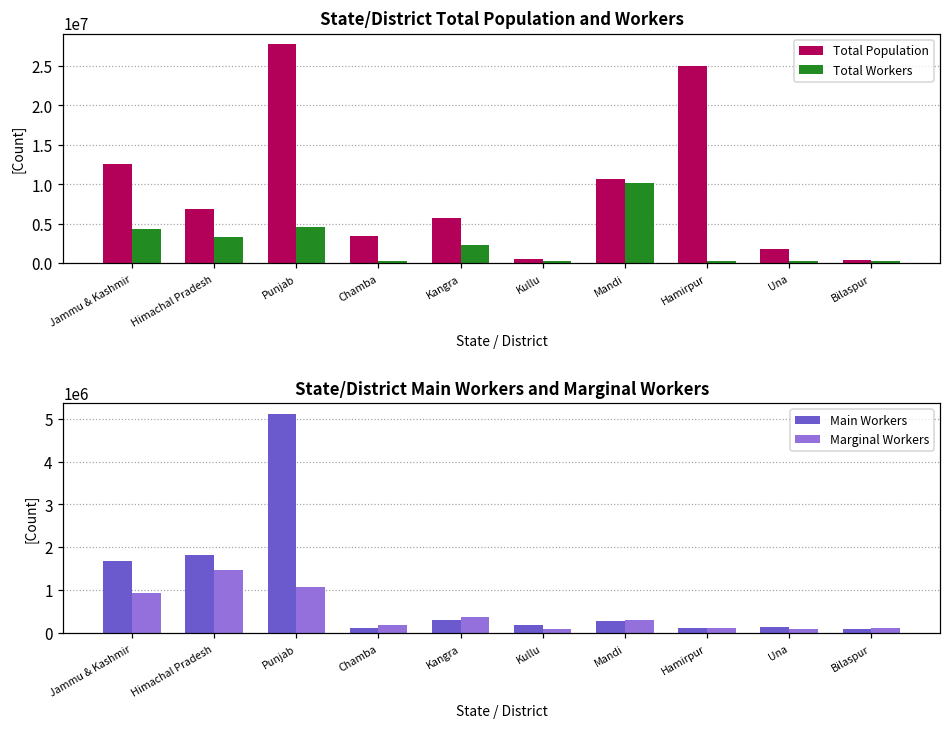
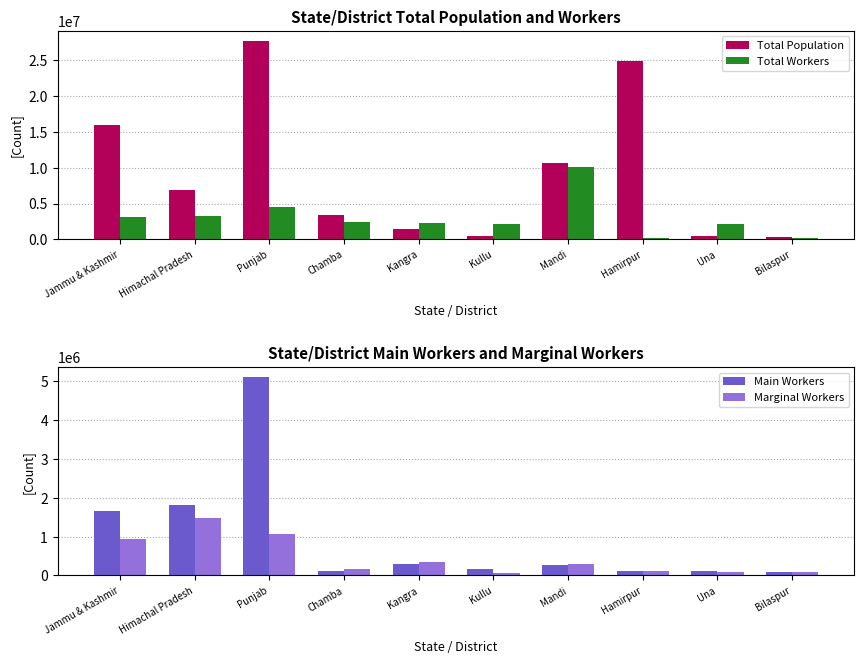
  {
    "State/District Total Population and Workers": {
      "Total Population": {
-       "Jammu & Kashmir": 13000000,
+       "Jammu & Kashmir": 16000000,
        "Himachal Pradesh": 7000000,
        "Punjab": 28000000,
        "Chamba": 3000000,
-       "Kangra": 6000000,
+       "Kangra": 2000000,
        "Kullu": 0,
        "Mandi": 11000000,
        "Hamirpur": 25000000,
-       "Una": 2000000,
+       "Una": 1000000,
        "Bilaspur": 0
      },
      "Total Workers": {
-       "Jammu & Kashmir": 4000000,
+       "Jammu & Kashmir": 3000000,
        "Himachal Pradesh": 3000000,
        "Punjab": 5000000,
-       "Chamba": 0,
+       "Chamba": 2000000,
        "Kangra": 2000000,
-       "Kullu": 0,
+       "Kullu": 2000000,
        "Mandi": 10000000,
-       "Una": 0
+       "Una": 2000000
      }
    }
  }
